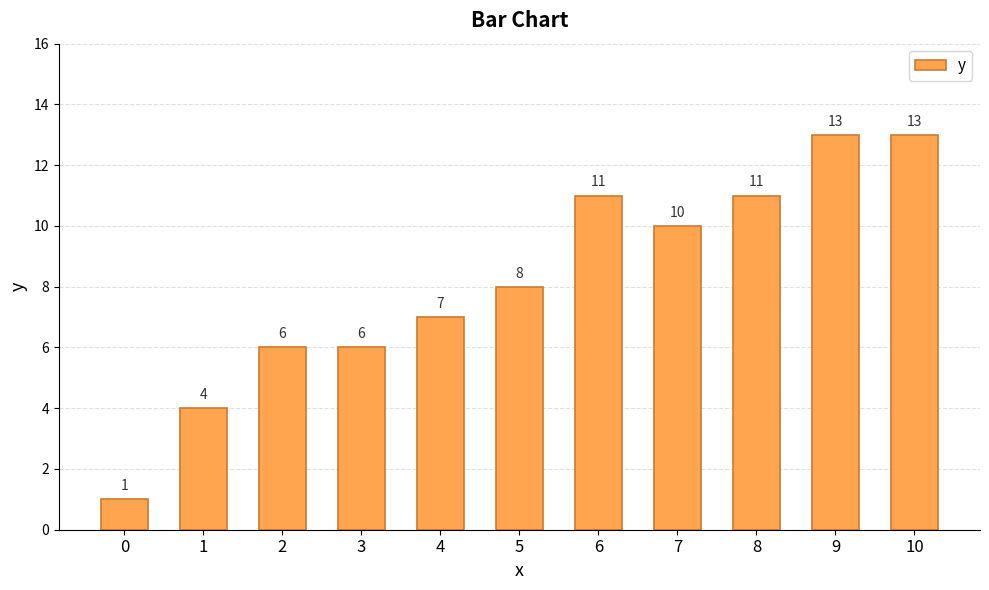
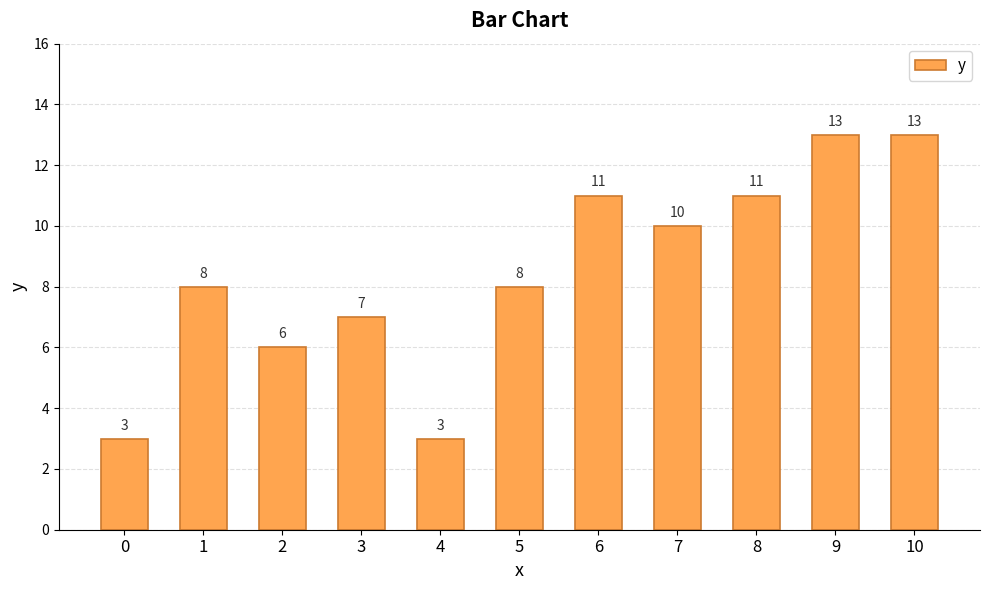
  {
-   "0": 1,
-   "1": 4,
+   "0": 3,
+   "1": 8,
    "2": 6,
-   "3": 6,
-   "4": 7,
+   "3": 7,
+   "4": 3,
    "5": 8,
    "6": 11,
    "7": 10,
    "8": 11,
    "9": 13,
    "10": 13
  }
